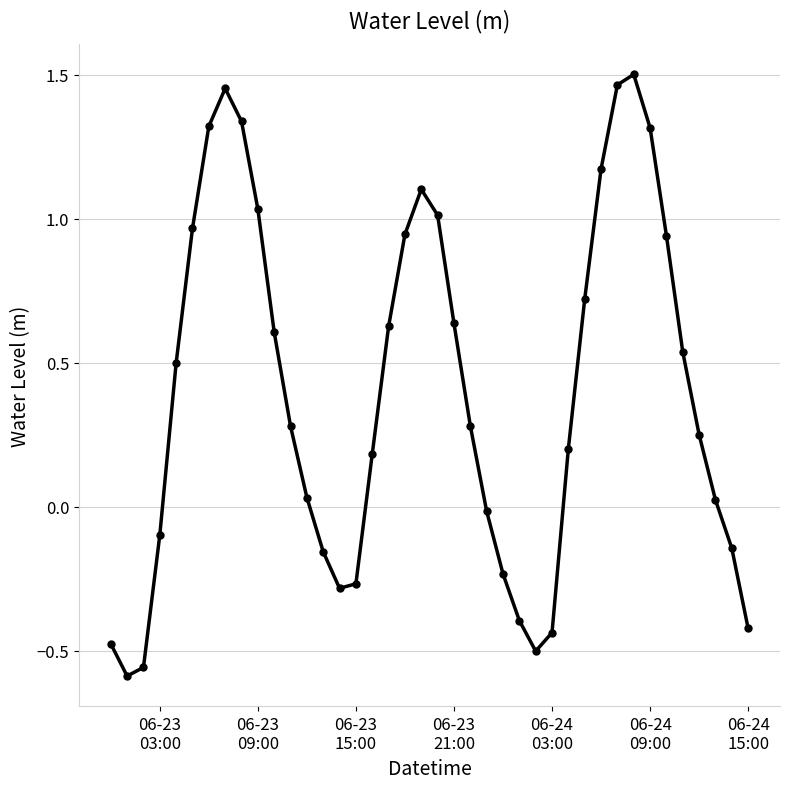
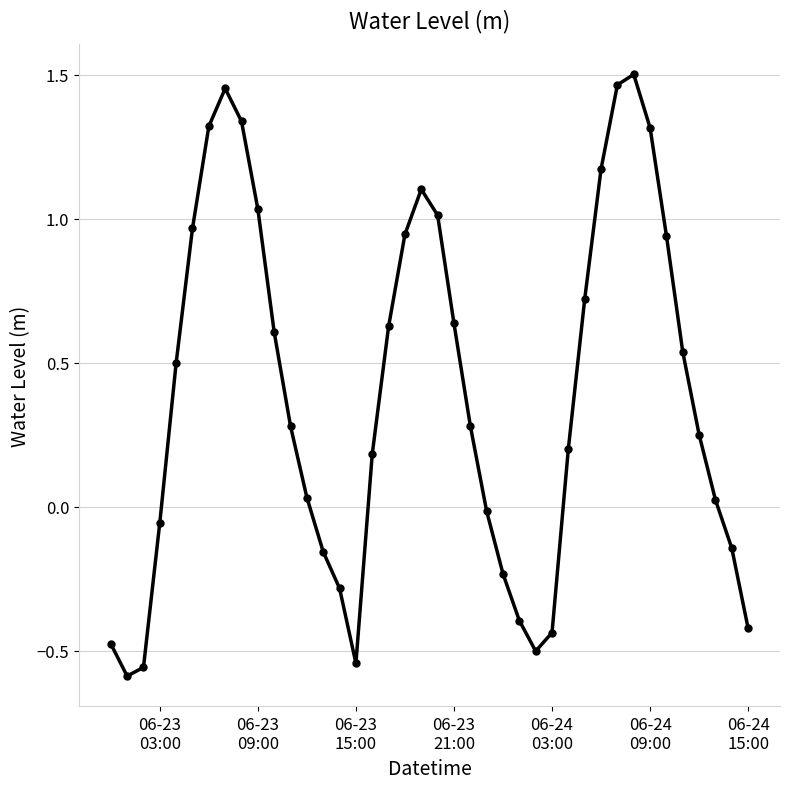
  {
-   "06-23 03:00": -0.10,
+   "06-23 03:00": -0.05,
    "06-23 09:00": 1.03,
-   "06-23 15:00": -0.27,
+   "06-23 15:00": -0.54,
    "06-23 21:00": 0.64,
    "06-24 03:00": -0.44,
    "06-24 09:00": 1.32,
    "06-24 15:00": -0.42
  }
